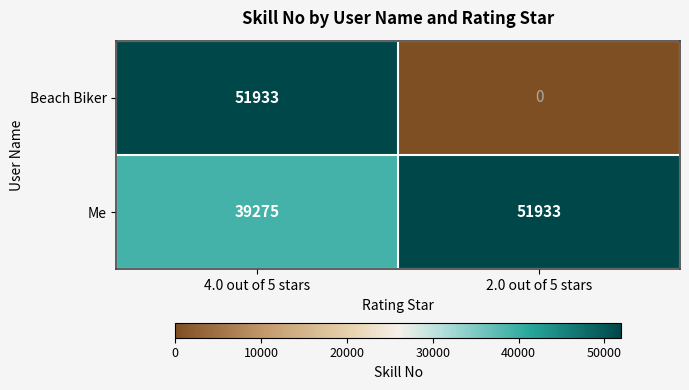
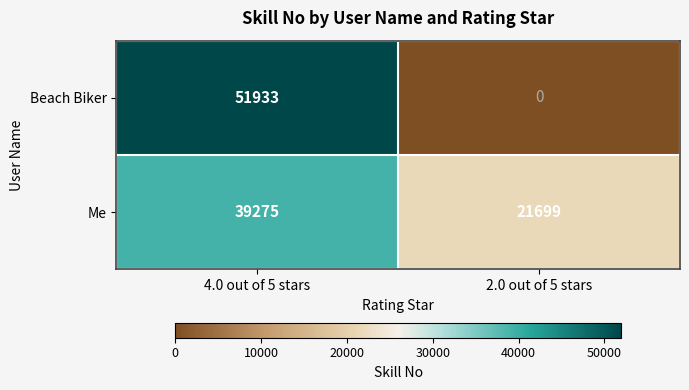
  {
    "Beach Biker": {
      "4.0 out of 5 stars": 51933,
      "2.0 out of 5 stars": 0
    },
    "Me": {
      "4.0 out of 5 stars": 39275,
-     "2.0 out of 5 stars": 51933
+     "2.0 out of 5 stars": 21699
    }
  }
